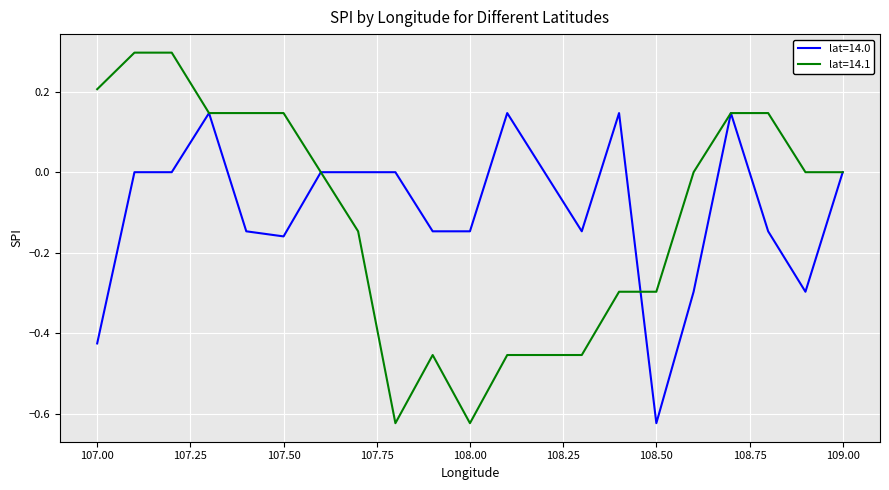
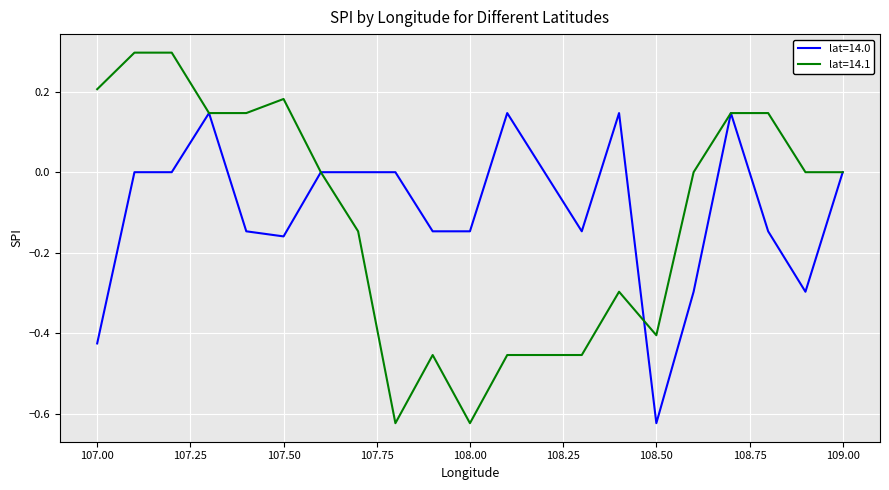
  {
    "lat=14.0": {
      "107.00": -0.43,
      "107.50": -0.16,
      "108.00": -0.15,
      "108.50": -0.62
    },
    "lat=14.1": {
      "107.00": 0.21,
-     "107.50": 0.15,
+     "107.50": 0.18,
      "108.00": -0.62,
-     "108.50": -0.30
+     "108.50": -0.41
    }
  }
